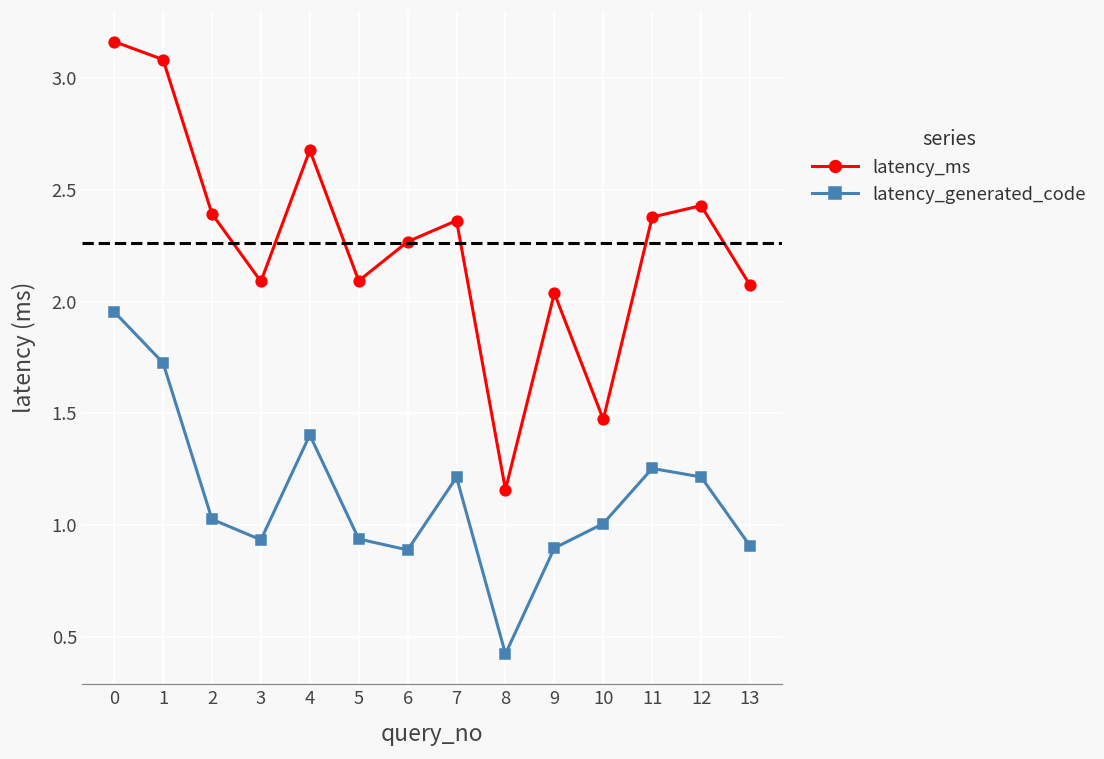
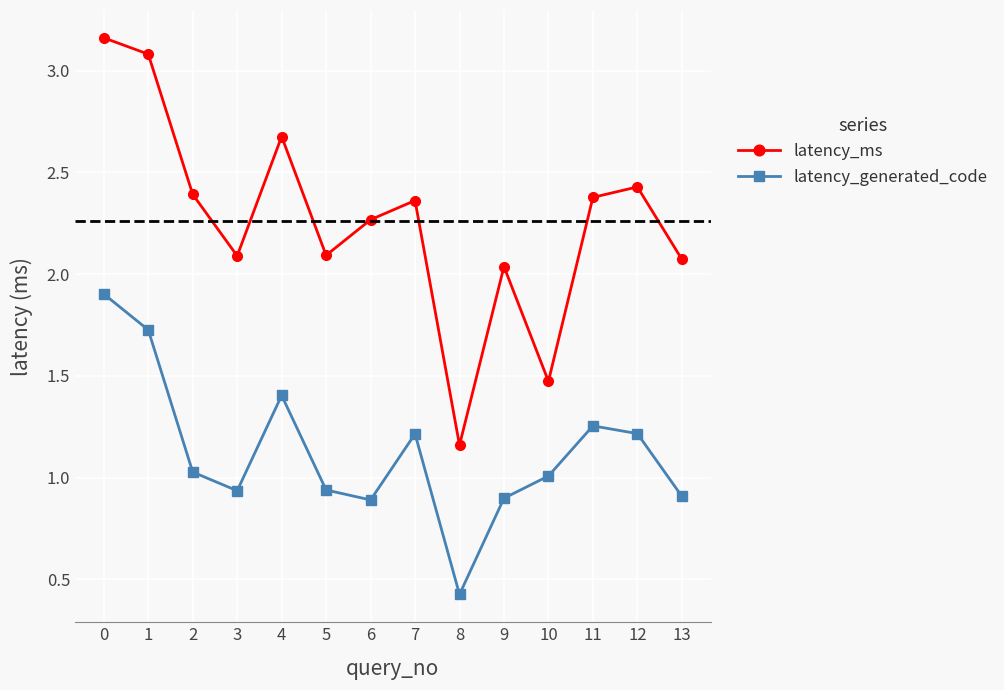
  {
    "latency_ms": {
      "0": 3.16,
      "1": 3.08,
      "2": 2.39,
      "3": 2.09,
      "4": 2.68,
      "5": 2.09,
      "6": 2.27,
      "7": 2.36,
      "8": 1.16,
      "9": 2.04,
      "10": 1.47,
      "11": 2.38,
      "12": 2.43,
      "13": 2.07
    },
    "latency_generated_code": {
-     "0": 1.95,
+     "0": 1.90,
      "1": 1.73,
      "2": 1.03,
      "3": 0.94,
      "4": 1.40,
      "5": 0.94,
      "6": 0.89,
      "7": 1.21,
      "8": 0.43,
      "9": 0.90,
      "10": 1.01,
      "11": 1.25,
      "12": 1.22,
      "13": 0.91
    }
  }
